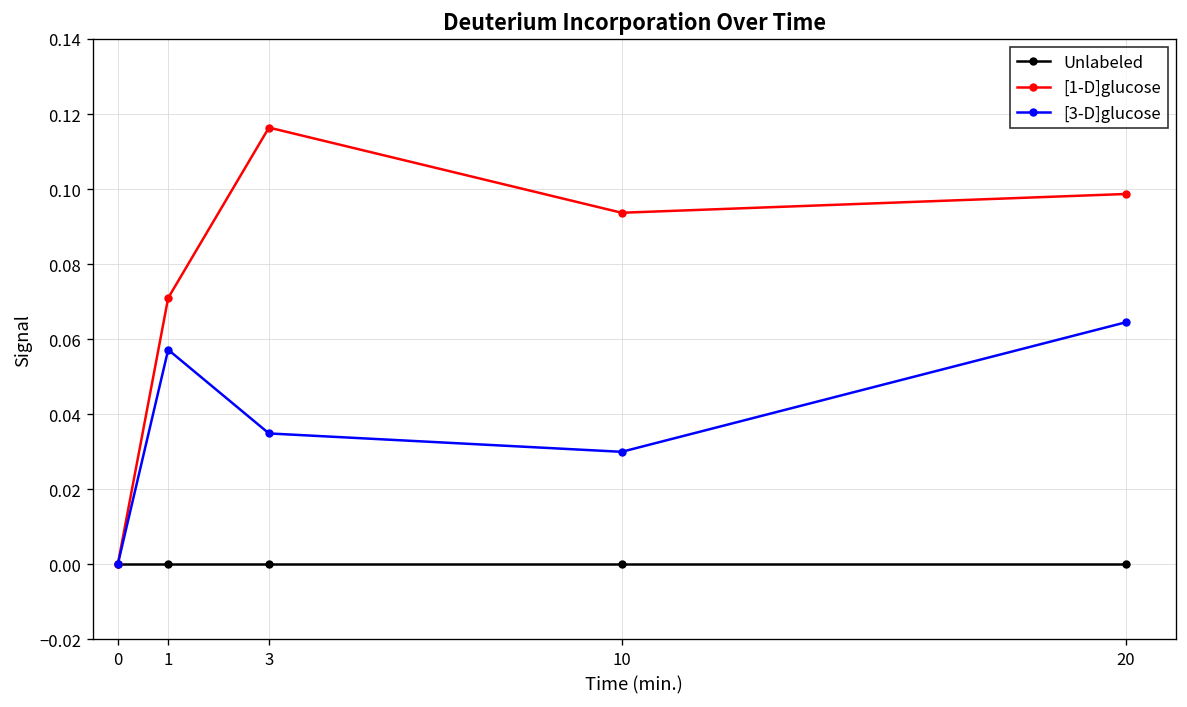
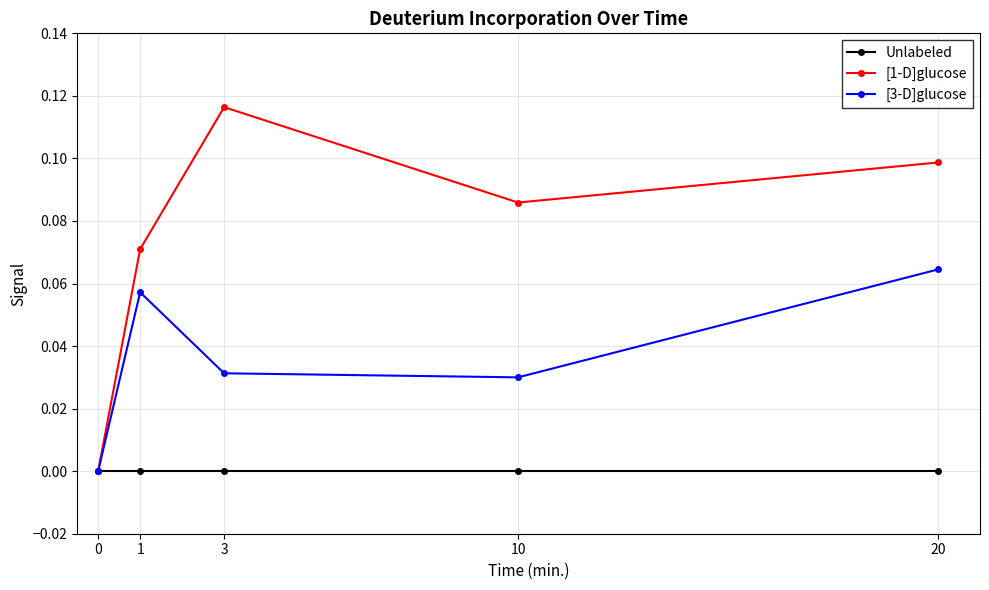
  {
    "Unlabeled": {
      "1": 0.000,
      "3": 0.000,
      "10": 0.000,
      "20": 0.000
    },
    "[1-D]glucose": {
      "1": 0.071,
      "3": 0.116,
-     "10": 0.094,
+     "10": 0.086,
      "20": 0.099
    },
    "[3-D]glucose": {
      "1": 0.057,
-     "3": 0.035,
+     "3": 0.031,
      "10": 0.030,
      "20": 0.065
    }
  }
